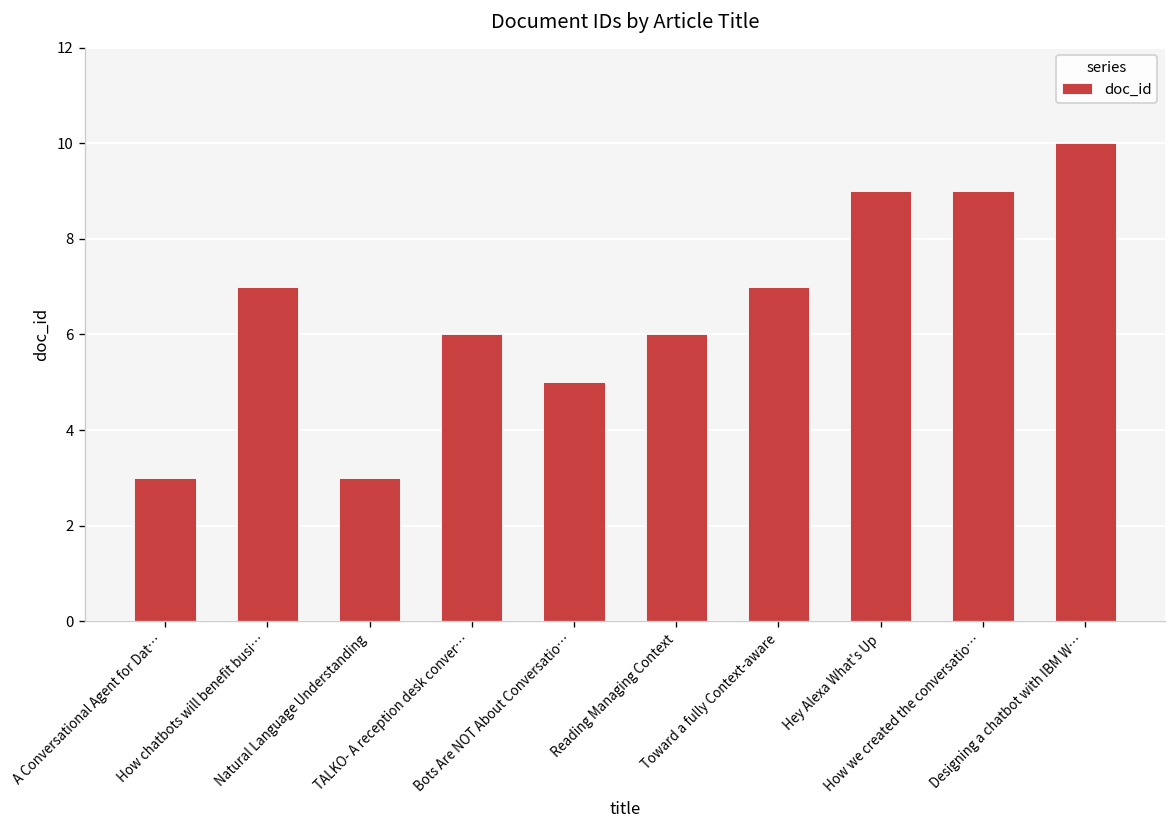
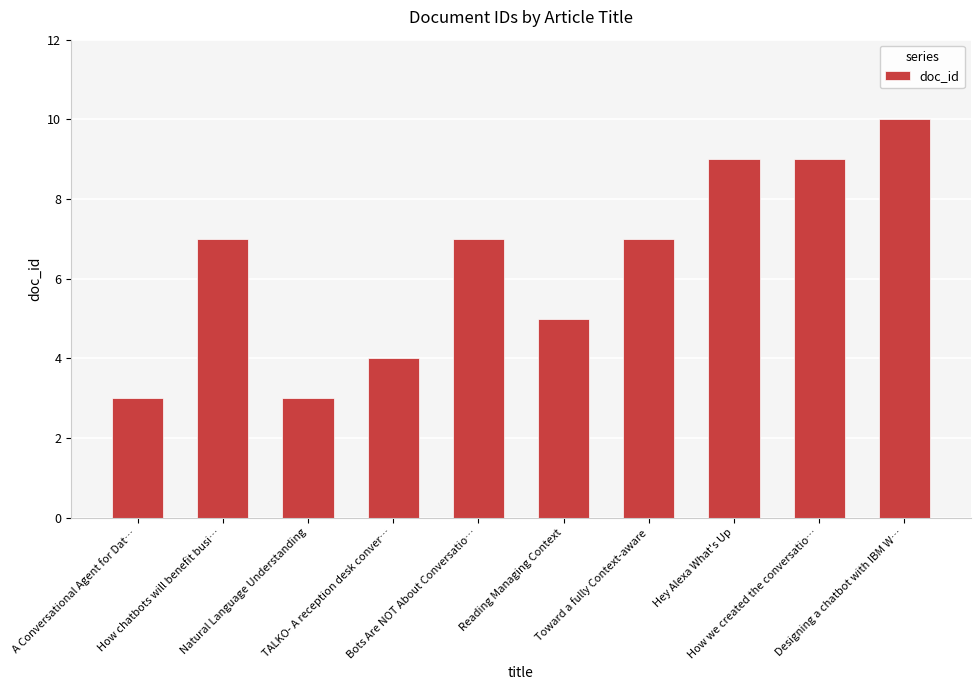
  {
    "A Conversational Agent for Dat…": 3,
    "How chatbots will benefit busi…": 7,
    "Natural Language Understanding": 3,
-   "TALKO- A reception desk conver…": 6,
-   "Bots Are NOT About Conversatio…": 5,
-   "Reading Managing Context": 6,
+   "TALKO- A reception desk conver…": 4,
+   "Bots Are NOT About Conversatio…": 7,
+   "Reading Managing Context": 5,
    "Toward a fully Context-aware": 7,
    "Hey Alexa What's Up": 9,
    "How we created the conversatio…": 9,
    "Designing a chatbot with IBM W…": 10
  }
